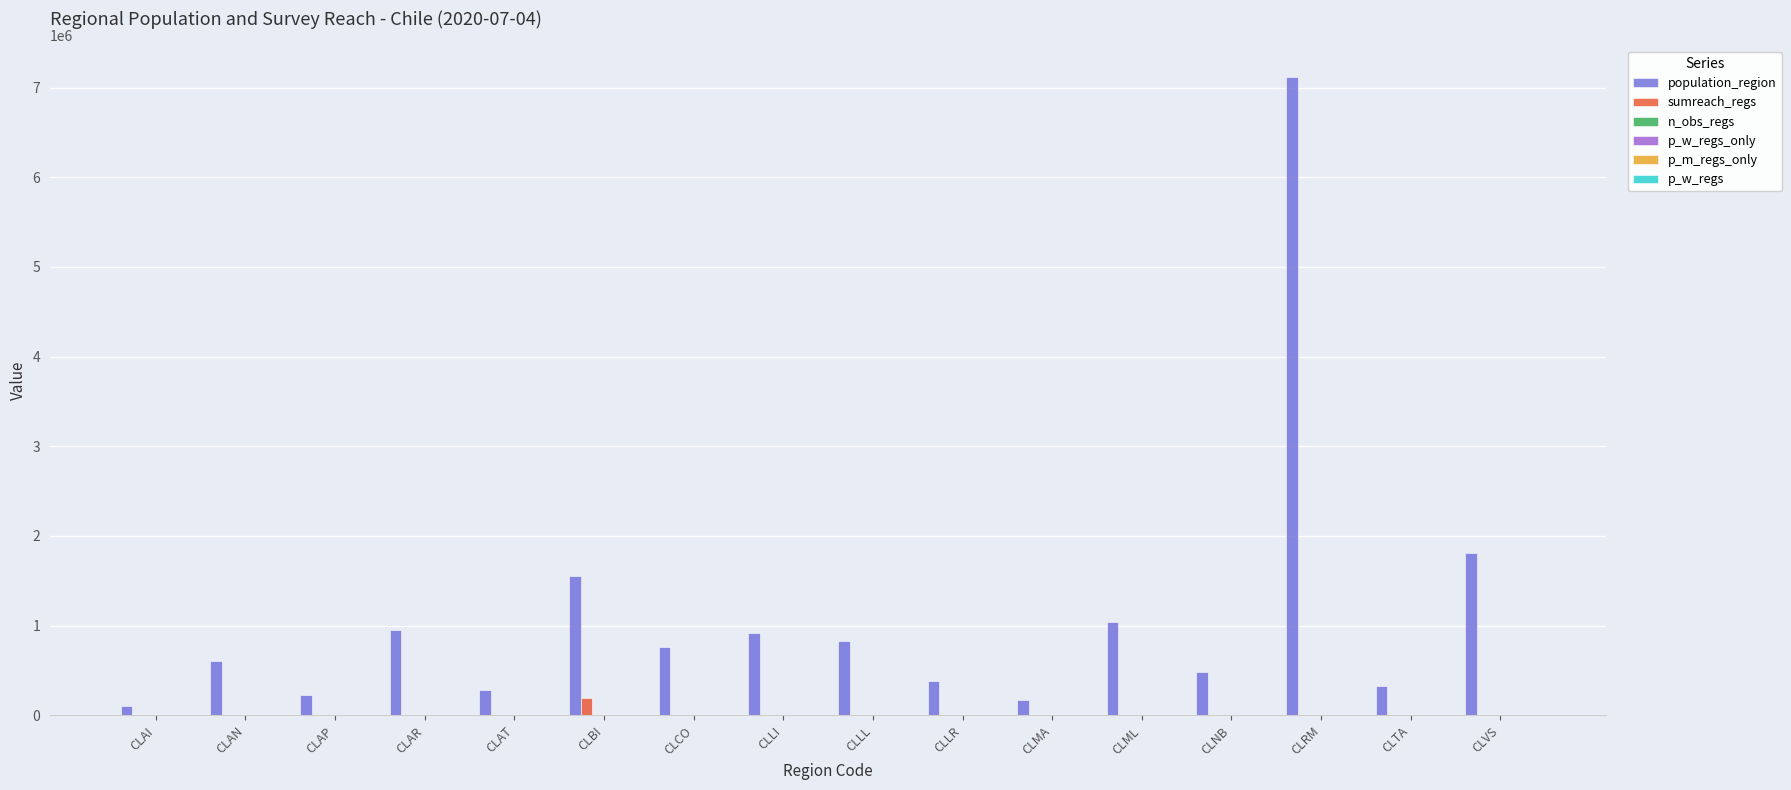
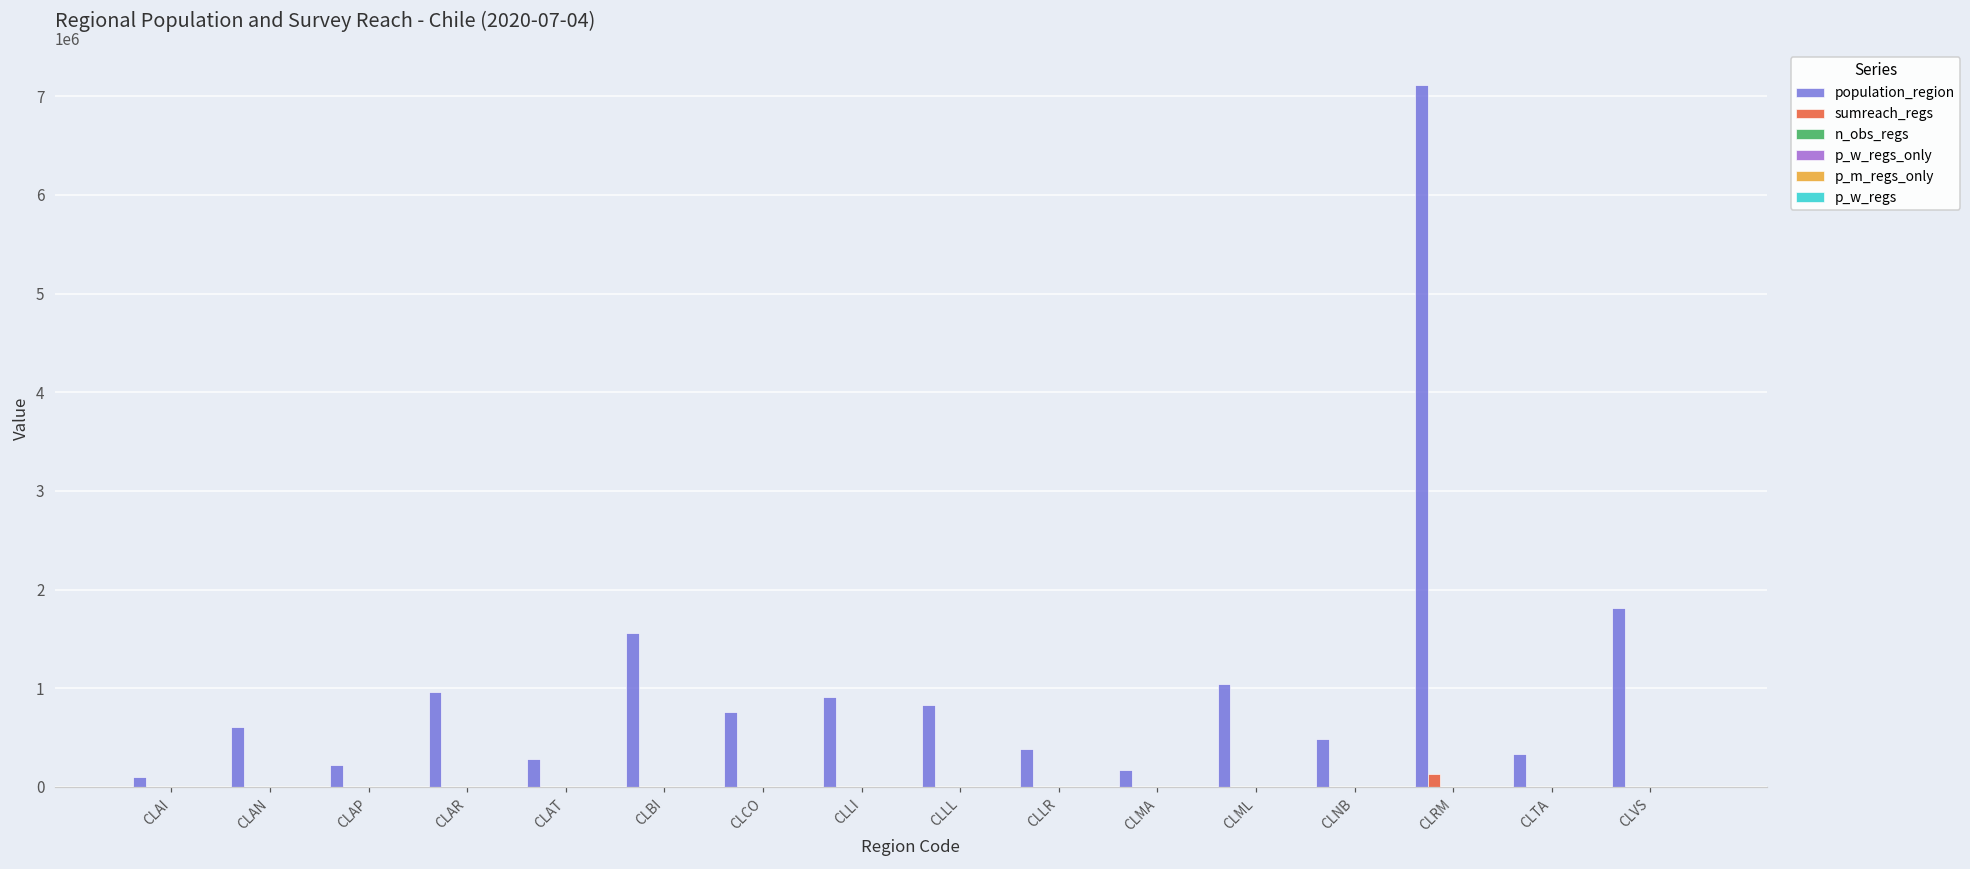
  {
    "sumreach_regs": {
      "CLAI": 0,
      "CLAN": 0,
      "CLAP": 0,
      "CLAR": 0,
-     "CLBI": 200000,
+     "CLBI": 0,
      "CLLI": 0,
      "CLLL": 0,
      "CLNB": 0,
-     "CLRM": 0,
+     "CLRM": 100000,
      "CLTA": 0
    },
    "n_obs_regs": {
      "CLAI": 0,
      "CLAN": 0,
      "CLAP": 0,
      "CLAR": 0,
      "CLLI": 0,
      "CLLL": 0,
      "CLNB": 0,
      "CLTA": 0
    },
    "p_m_regs_only": {
      "CLAI": 0,
      "CLAN": 0,
      "CLAP": 0,
      "CLAR": 0,
      "CLAT": 0,
      "CLCO": 0,
      "CLLI": 0,
      "CLLL": 0,
      "CLLR": 0,
      "CLMA": 0,
      "CLML": 0,
      "CLNB": 0,
      "CLTA": 0,
      "CLVS": 0
    },
    "p_w_regs": {
      "CLAI": 0,
      "CLAN": 0,
      "CLAP": 0,
      "CLAR": 0,
      "CLAT": 0,
      "CLCO": 0,
      "CLLI": 0,
      "CLLL": 0,
      "CLLR": 0,
      "CLMA": 0,
      "CLML": 0,
      "CLNB": 0,
      "CLTA": 0,
      "CLVS": 0
    }
  }
